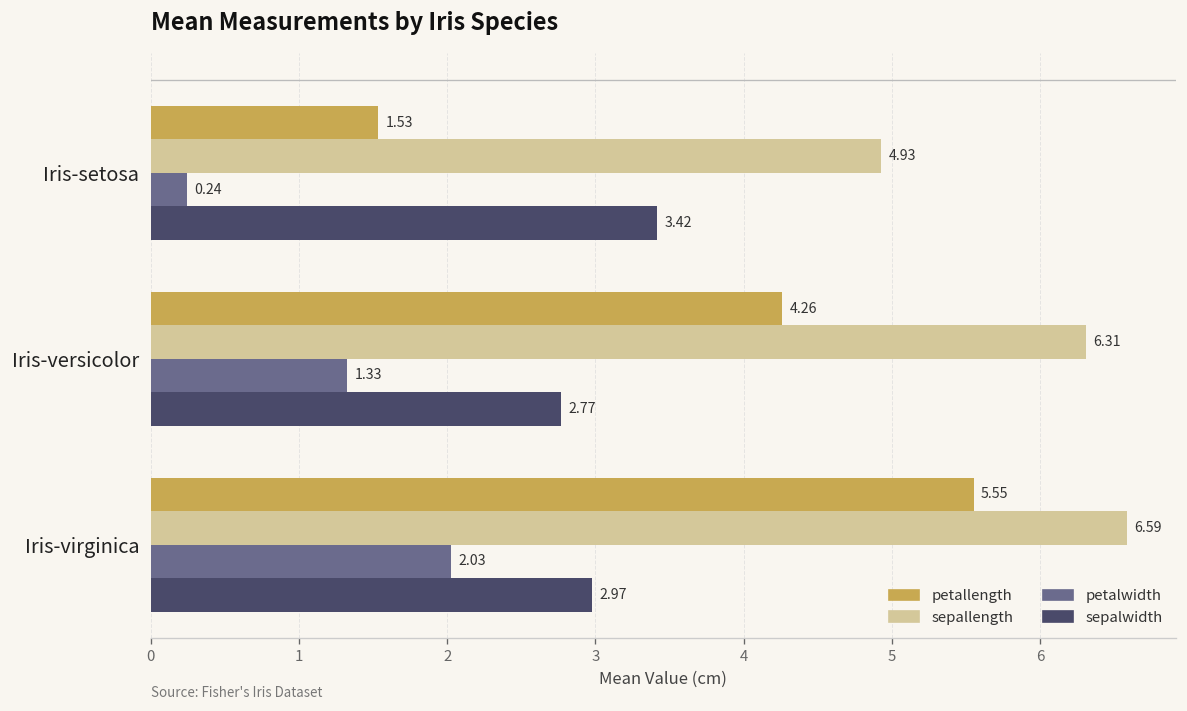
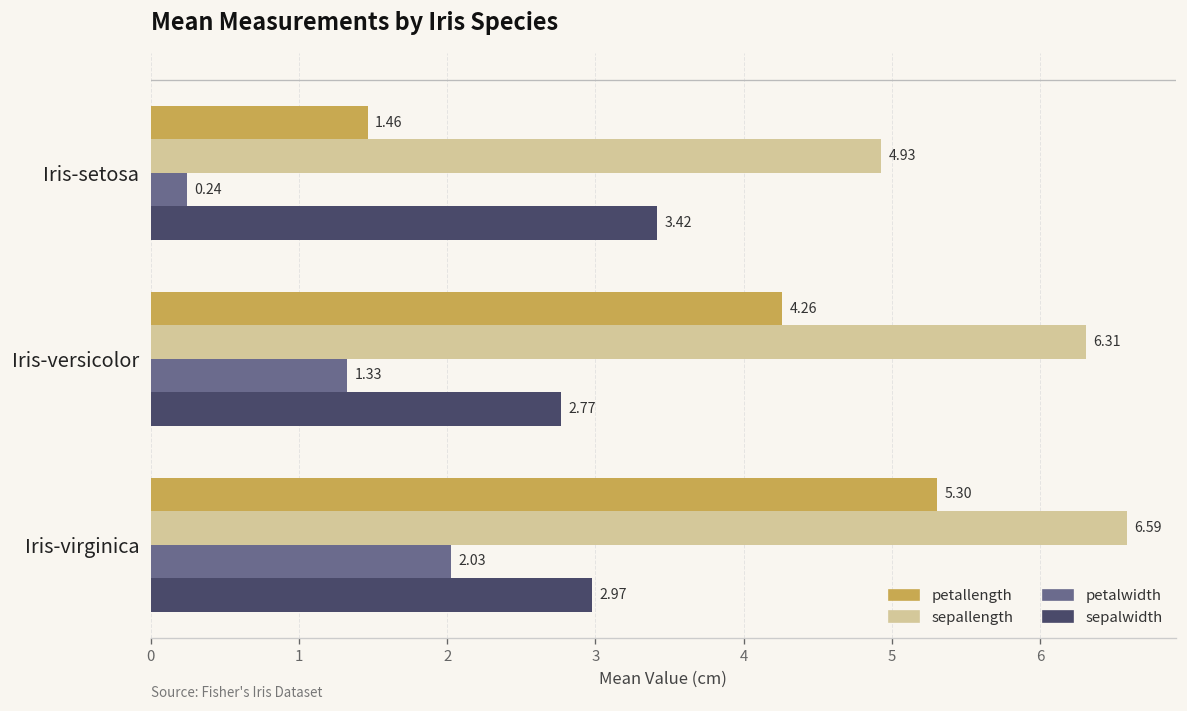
  {
    "petallength": {
-     "Iris-setosa": 1.53,
+     "Iris-setosa": 1.46,
      "Iris-versicolor": 4.26,
-     "Iris-virginica": 5.55
+     "Iris-virginica": 5.30
    },
    "sepallength": {
      "Iris-setosa": 4.93,
      "Iris-versicolor": 6.31,
      "Iris-virginica": 6.59
    }
  }
